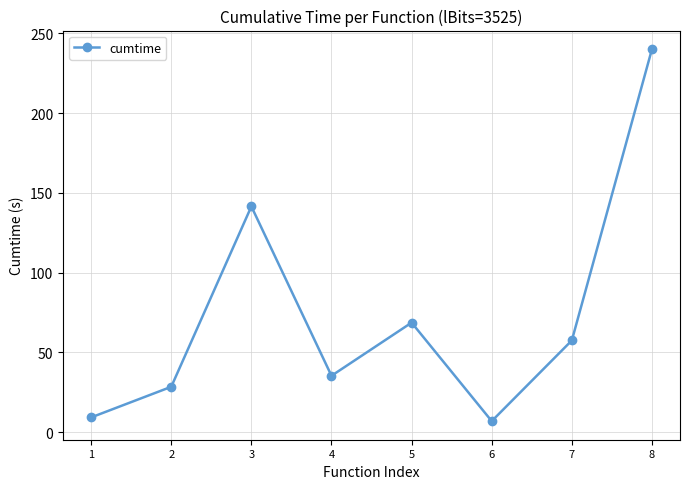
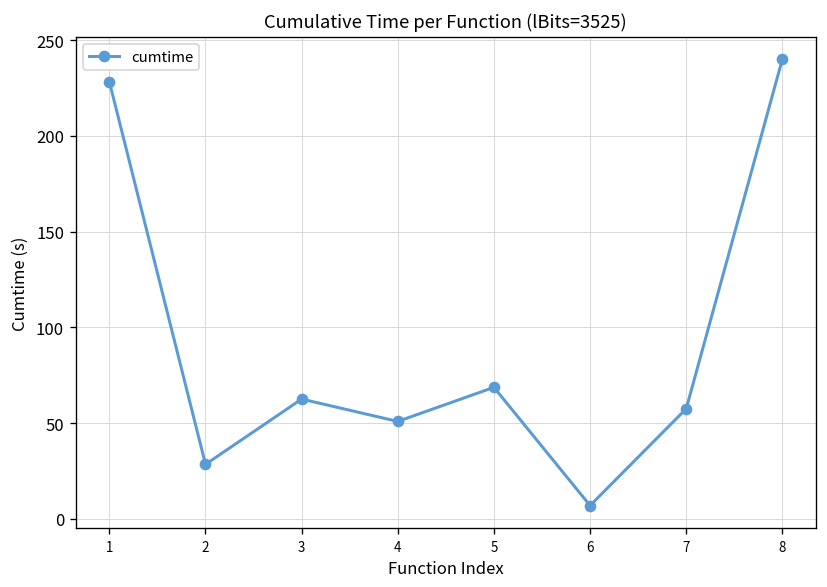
  {
-   "1": 9,
+   "1": 228,
    "2": 28,
-   "3": 141,
-   "4": 35,
+   "3": 63,
+   "4": 51,
    "5": 69,
    "6": 7,
    "7": 57,
    "8": 240
  }
